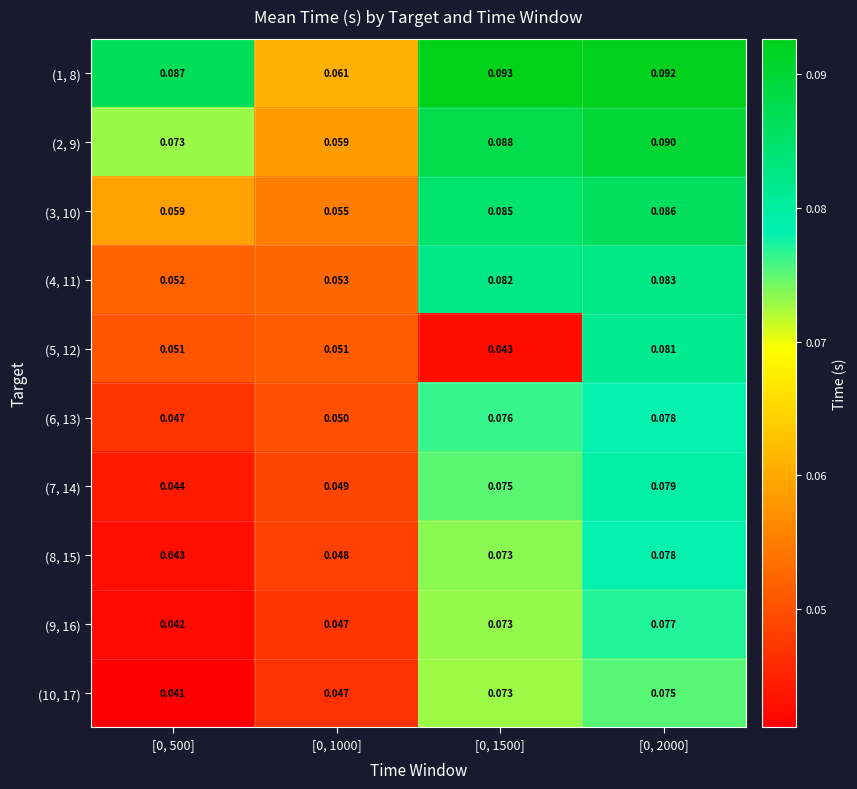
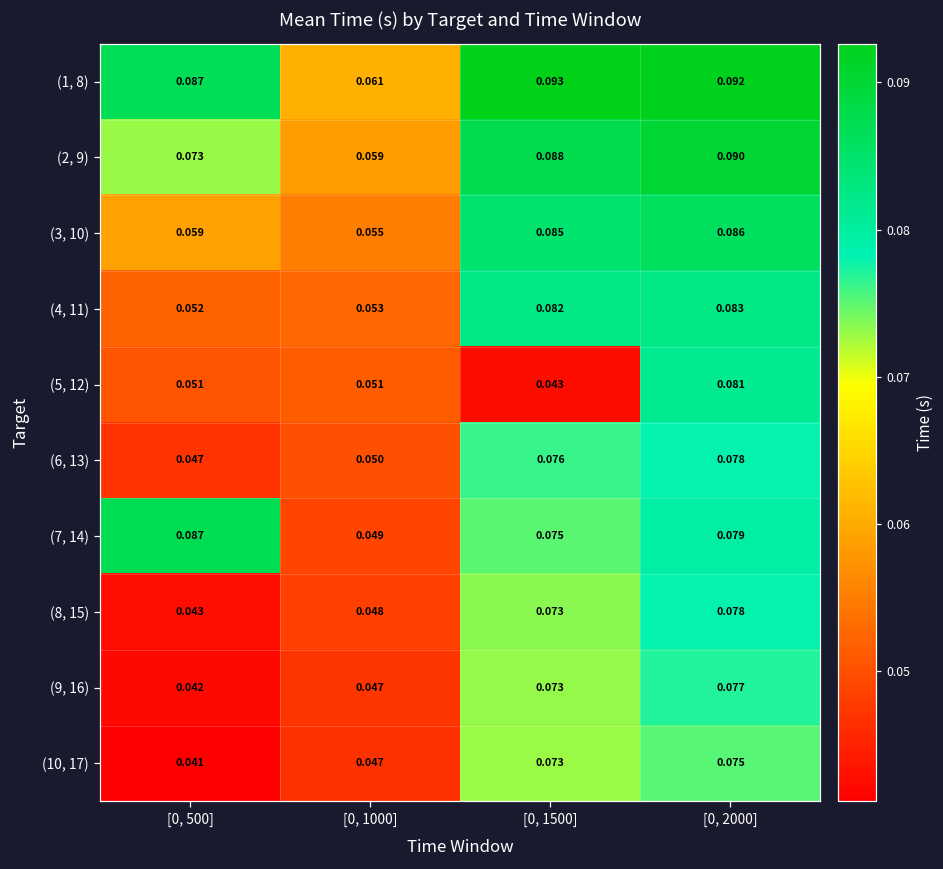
  {
    "(1, 8)": {
      "[0, 500]": 0.087,
      "[0, 1000]": 0.061,
      "[0, 1500]": 0.093,
      "[0, 2000]": 0.092
    },
    "(2, 9)": {
      "[0, 500]": 0.073,
      "[0, 1000]": 0.059,
      "[0, 1500]": 0.088,
      "[0, 2000]": 0.090
    },
    "(3, 10)": {
      "[0, 500]": 0.059,
      "[0, 1000]": 0.055,
      "[0, 1500]": 0.085,
      "[0, 2000]": 0.086
    },
    "(4, 11)": {
      "[0, 500]": 0.052,
      "[0, 1000]": 0.053,
      "[0, 1500]": 0.082,
      "[0, 2000]": 0.083
    },
    "(5, 12)": {
      "[0, 500]": 0.051,
      "[0, 1000]": 0.051,
      "[0, 1500]": 0.043,
      "[0, 2000]": 0.081
    },
    "(6, 13)": {
      "[0, 500]": 0.047,
      "[0, 1000]": 0.050,
      "[0, 1500]": 0.076,
      "[0, 2000]": 0.078
    },
    "(7, 14)": {
-     "[0, 500]": 0.044,
+     "[0, 500]": 0.087,
      "[0, 1000]": 0.049,
      "[0, 1500]": 0.075,
      "[0, 2000]": 0.079
    },
    "(8, 15)": {
      "[0, 500]": 0.043,
      "[0, 1000]": 0.048,
      "[0, 1500]": 0.073,
      "[0, 2000]": 0.078
    },
    "(9, 16)": {
      "[0, 500]": 0.042,
      "[0, 1000]": 0.047,
      "[0, 1500]": 0.073,
      "[0, 2000]": 0.077
    },
    "(10, 17)": {
      "[0, 500]": 0.041,
      "[0, 1000]": 0.047,
      "[0, 1500]": 0.073,
      "[0, 2000]": 0.075
    }
  }
